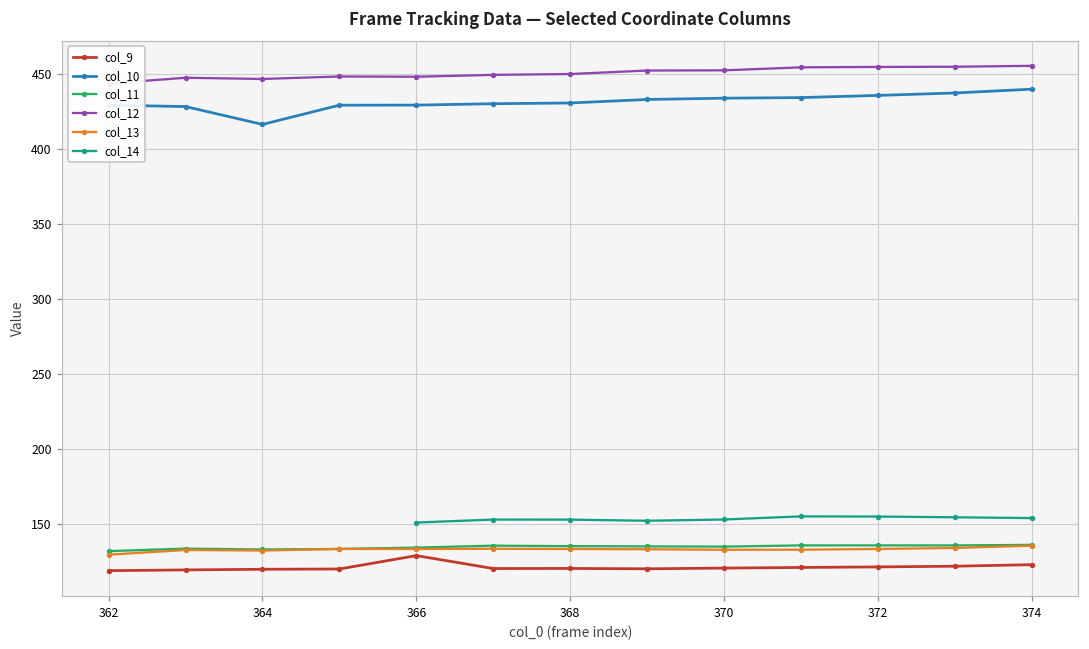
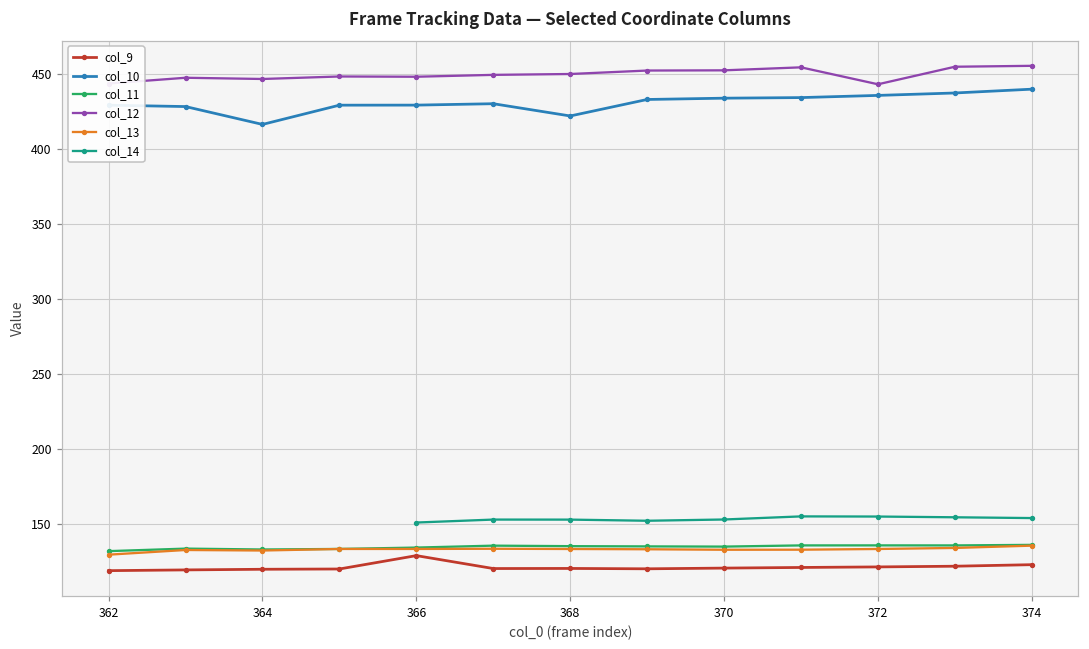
  {
    "col_9": {
      "362": 119,
      "364": 120,
      "366": 129,
      "368": 120,
      "370": 121,
      "372": 121,
      "374": 123
    },
    "col_10": {
      "364": 416,
      "366": 429,
-     "368": 431,
+     "368": 422,
      "370": 434,
      "372": 436,
      "374": 440
    },
    "col_12": {
      "364": 447,
      "366": 448,
      "368": 450,
      "370": 452,
-     "372": 455,
+     "372": 443,
      "374": 455
    },
    "col_13": {
      "362": 129,
      "368": 133,
      "370": 133,
      "372": 133
    }
  }
